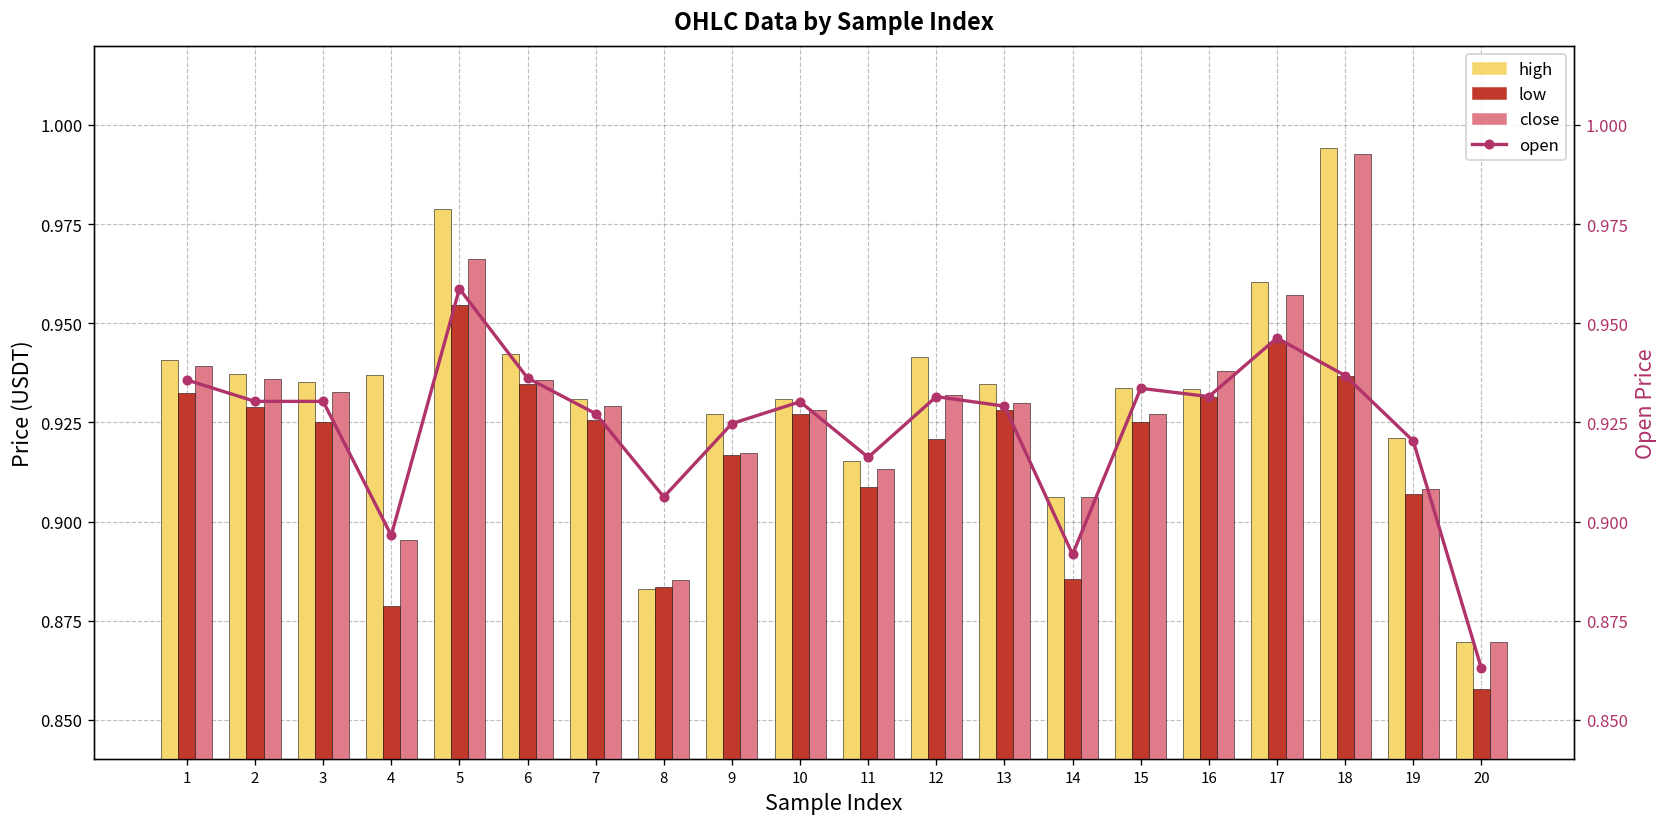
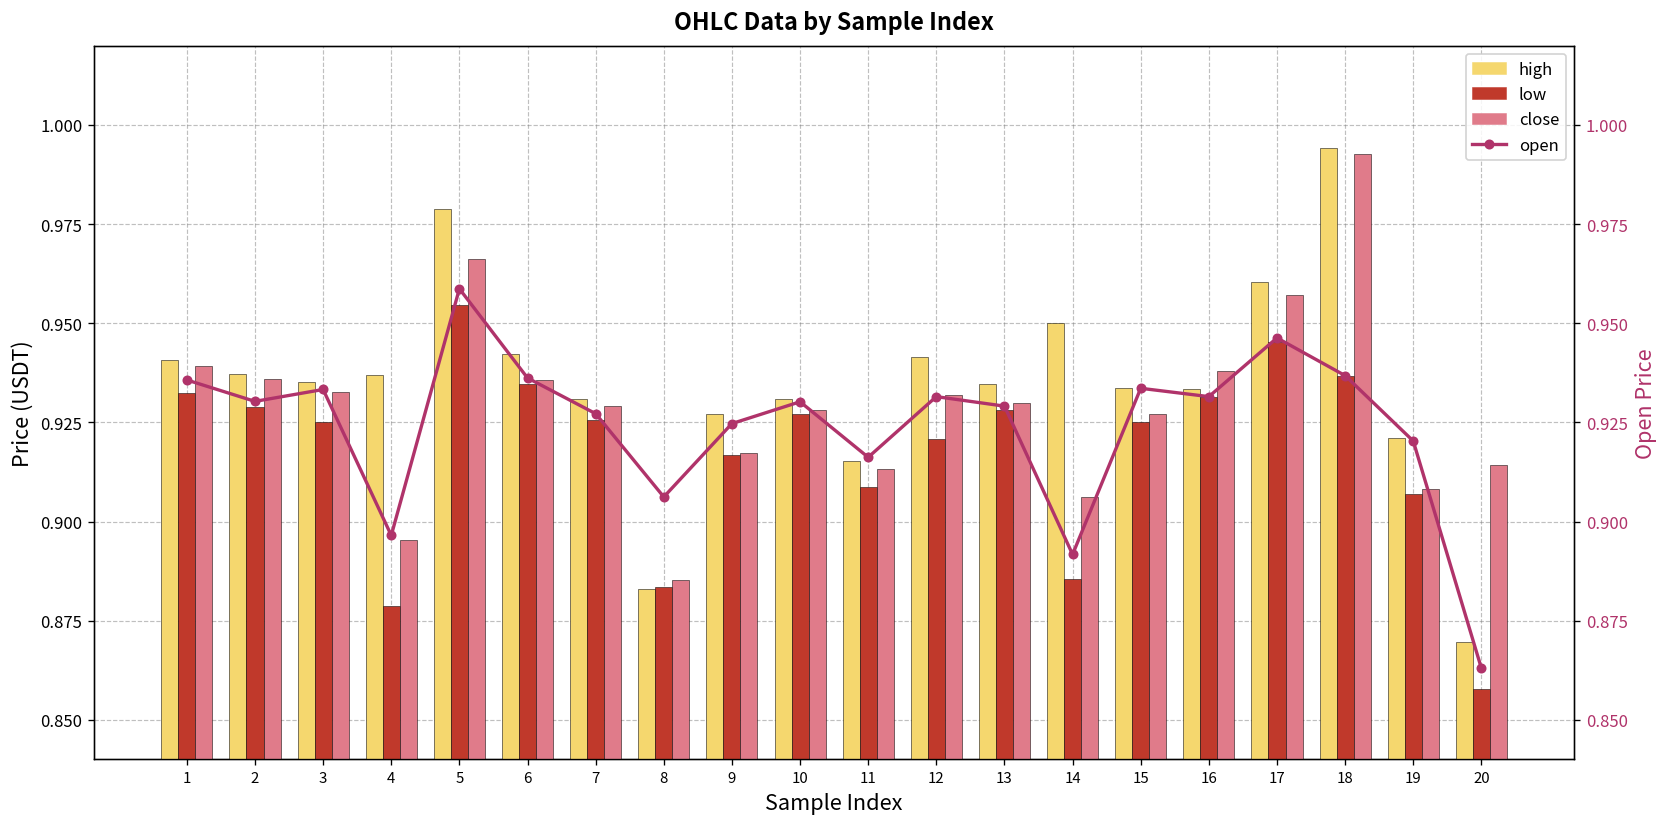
  {
    "high": {
      "1": 0.941,
      "2": 0.937,
      "3": 0.935,
      "4": 0.937,
      "5": 0.979,
      "6": 0.942,
      "7": 0.931,
      "8": 0.883,
      "9": 0.927,
      "10": 0.931,
      "11": 0.915,
      "12": 0.941,
      "13": 0.935,
-     "14": 0.906,
+     "14": 0.950,
      "15": 0.934,
      "16": 0.934,
      "17": 0.960,
      "18": 0.994,
      "19": 0.921,
      "20": 0.870
    },
    "low": {
      "1": 0.932,
      "2": 0.929,
      "3": 0.925,
      "4": 0.879,
      "5": 0.955,
      "6": 0.935,
      "7": 0.926,
      "8": 0.883,
      "9": 0.917,
      "10": 0.927,
      "11": 0.909,
      "12": 0.921,
      "13": 0.928,
      "14": 0.886,
      "15": 0.925,
      "16": 0.932,
      "17": 0.945,
      "18": 0.937,
      "19": 0.907,
      "20": 0.858
    },
    "close": {
      "1": 0.939,
      "2": 0.936,
      "3": 0.933,
      "4": 0.895,
      "5": 0.966,
      "6": 0.936,
      "7": 0.929,
      "8": 0.885,
      "9": 0.917,
      "10": 0.928,
      "11": 0.913,
      "12": 0.932,
      "13": 0.930,
      "14": 0.906,
      "15": 0.927,
      "16": 0.938,
      "17": 0.957,
      "18": 0.993,
      "19": 0.908,
-     "20": 0.870
+     "20": 0.914
    },
    "open": {
      "1": 0.936,
      "2": 0.930,
-     "3": 0.930,
+     "3": 0.933,
      "4": 0.897,
      "5": 0.959,
      "6": 0.936,
      "7": 0.927,
      "8": 0.906,
      "9": 0.925,
      "10": 0.930,
      "11": 0.916,
      "12": 0.932,
      "13": 0.929,
      "14": 0.892,
      "15": 0.934,
      "16": 0.932,
      "17": 0.946,
      "18": 0.937,
      "19": 0.920,
      "20": 0.863
    }
  }
